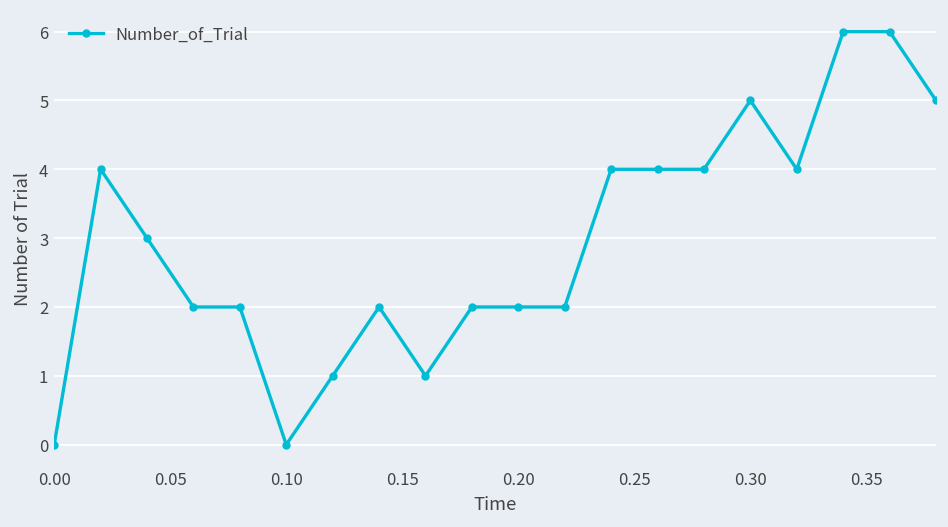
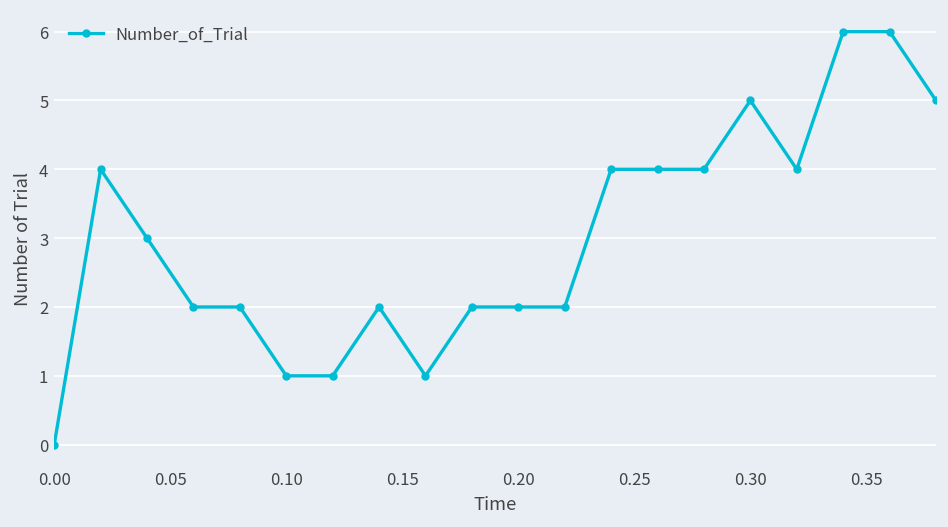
  {
    "0.00": 0,
-   "0.10": 0,
+   "0.10": 1,
    "0.20": 2,
    "0.30": 5
  }
